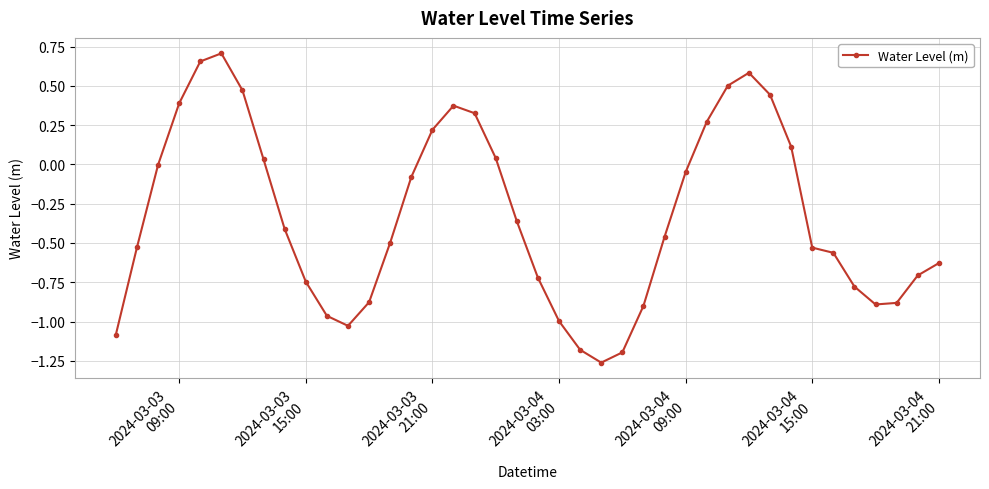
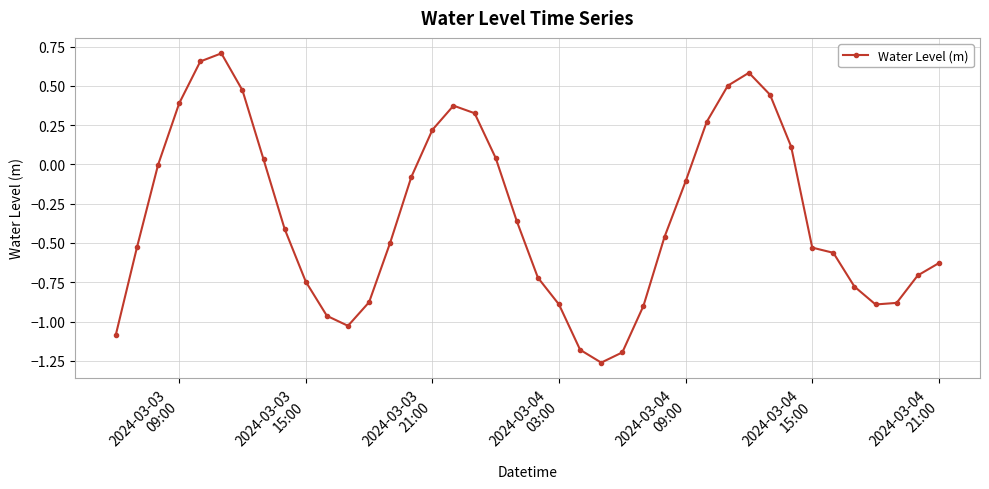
  {
    "2024-03-03 09:00": 0.39,
    "2024-03-03 15:00": -0.75,
    "2024-03-03 21:00": 0.22,
-   "2024-03-04 03:00": -1.00,
-   "2024-03-04 09:00": -0.05,
+   "2024-03-04 03:00": -0.89,
+   "2024-03-04 09:00": -0.11,
    "2024-03-04 15:00": -0.53,
    "2024-03-04 21:00": -0.63
  }
